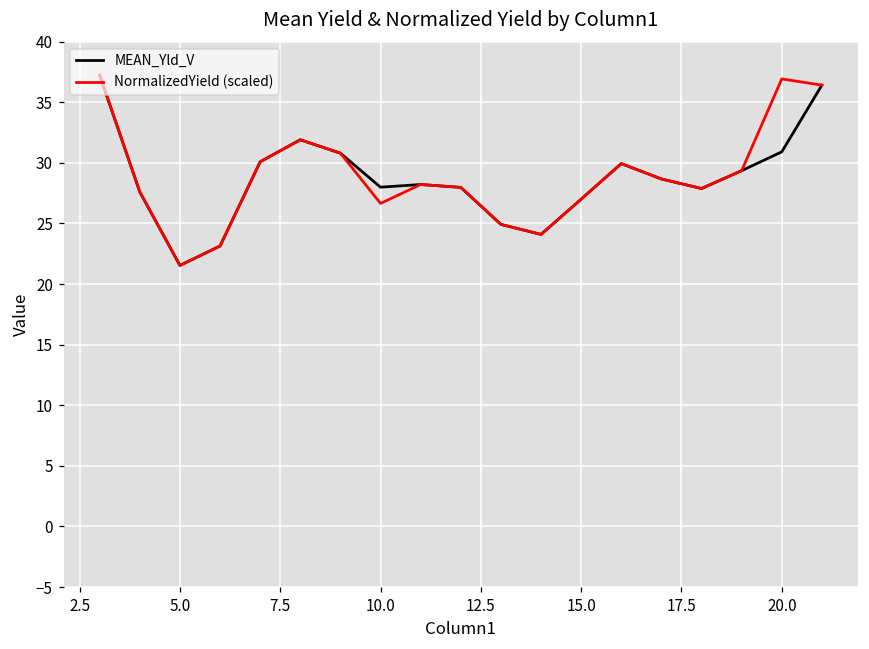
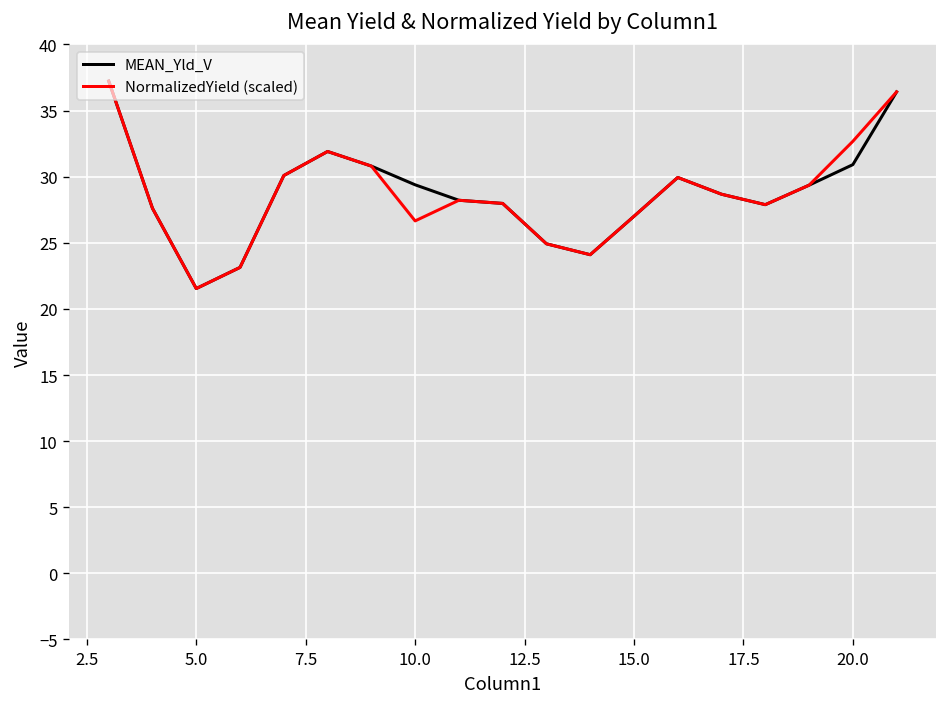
  {
    "MEAN_Yld_V": {
-     "10.0": 28.0,
+     "10.0": 29.4,
      "20.0": 30.9
    },
    "NormalizedYield (scaled)": {
      "10.0": 26.7,
-     "20.0": 36.9
+     "20.0": 32.7
    }
  }
